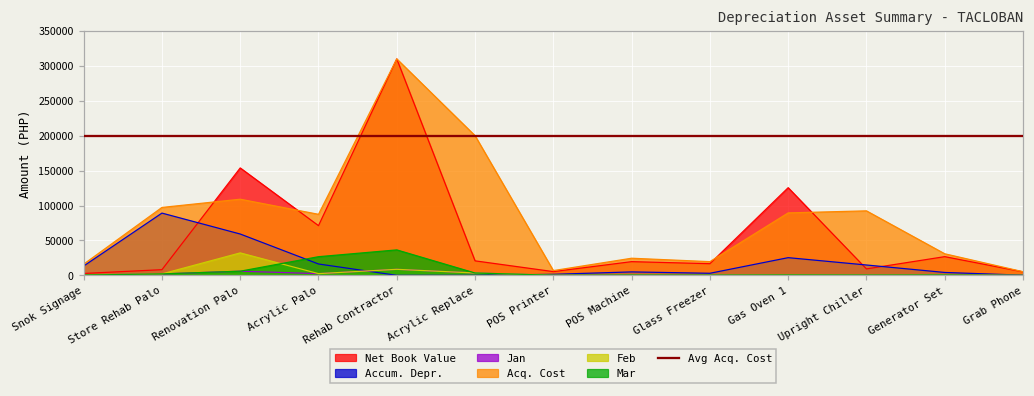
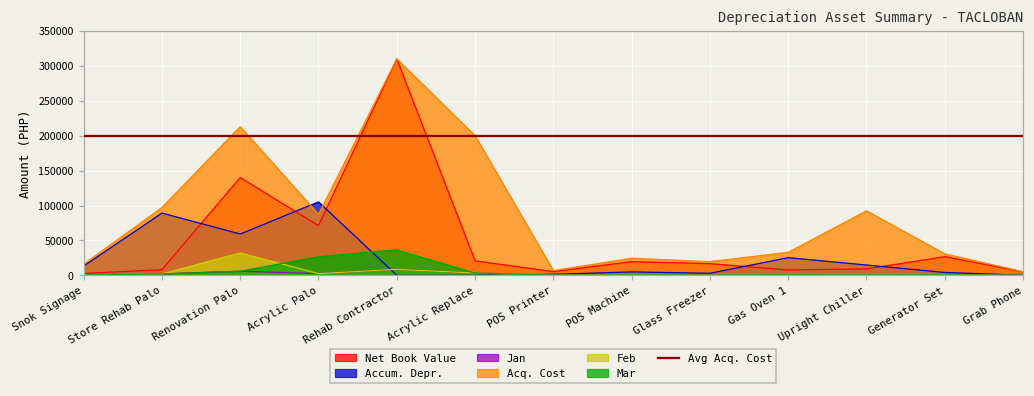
  {
    "Net Book Value": {
      "Store Rehab Palo": 10000,
-     "Renovation Palo": 150000,
+     "Renovation Palo": 140000,
      "Acrylic Palo": 70000,
      "Acrylic Replace": 20000,
      "POS Machine": 20000,
-     "Gas Oven 1": 130000,
+     "Gas Oven 1": 10000,
      "Upright Chiller": 10000,
      "Generator Set": 30000
    },
    "Accum. Depr.": {
      "Store Rehab Palo": 90000,
      "Renovation Palo": 60000,
-     "Acrylic Palo": 20000,
+     "Acrylic Palo": 110000,
      "Rehab Contractor": 0,
      "POS Machine": 0,
      "Gas Oven 1": 30000,
      "Upright Chiller": 10000
    },
    "Acq. Cost": {
      "Store Rehab Palo": 100000,
-     "Renovation Palo": 110000,
+     "Renovation Palo": 210000,
      "Acrylic Palo": 90000,
      "Acrylic Replace": 200000,
      "POS Machine": 20000,
-     "Gas Oven 1": 90000,
+     "Gas Oven 1": 30000,
      "Upright Chiller": 90000,
      "Generator Set": 30000
    },
    "Feb": {
      "Renovation Palo": 30000
    },
    "Mar": {
      "Acrylic Palo": 30000,
      "Rehab Contractor": 40000
    }
  }
